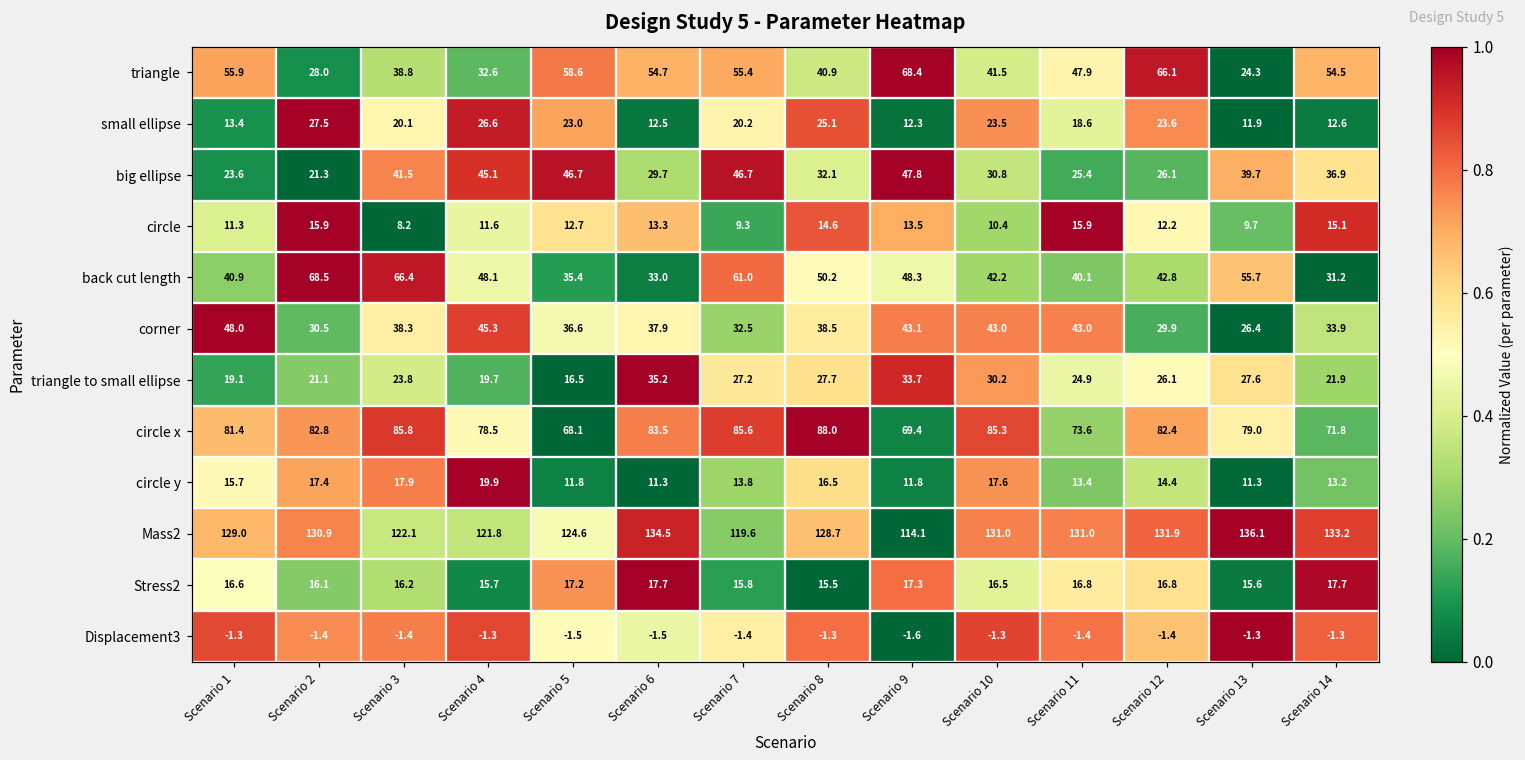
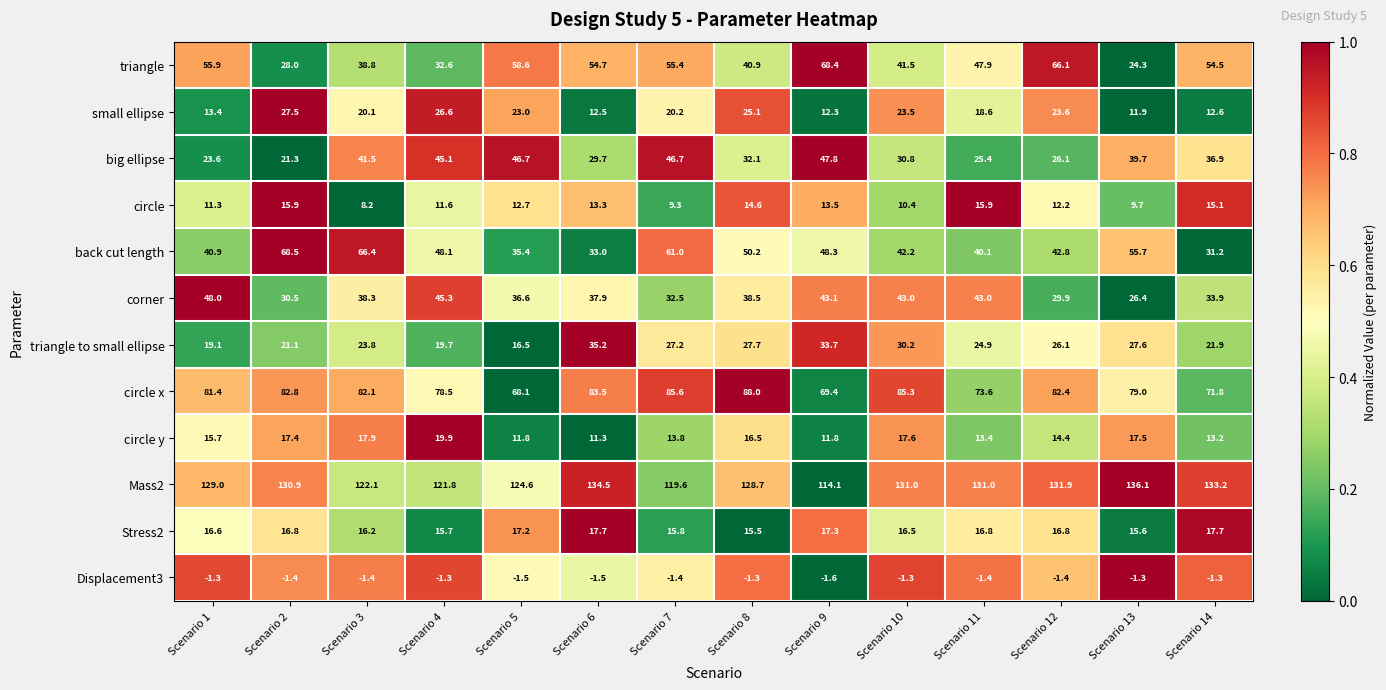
  {
    "triangle": {
      "Scenario 1": 55.9,
      "Scenario 2": 28.0,
      "Scenario 3": 38.8,
      "Scenario 4": 32.6,
      "Scenario 5": 58.6,
      "Scenario 6": 54.7,
      "Scenario 7": 55.4,
      "Scenario 8": 40.9,
      "Scenario 9": 68.4,
      "Scenario 10": 41.5,
      "Scenario 11": 47.9,
      "Scenario 12": 66.1,
      "Scenario 13": 24.3,
      "Scenario 14": 54.5
    },
    "small ellipse": {
      "Scenario 1": 13.4,
      "Scenario 2": 27.5,
      "Scenario 3": 20.1,
      "Scenario 4": 26.6,
      "Scenario 5": 23.0,
      "Scenario 6": 12.5,
      "Scenario 7": 20.2,
      "Scenario 8": 25.1,
      "Scenario 9": 12.3,
      "Scenario 10": 23.5,
      "Scenario 11": 18.6,
      "Scenario 12": 23.6,
      "Scenario 13": 11.9,
      "Scenario 14": 12.6
    },
    "big ellipse": {
      "Scenario 1": 23.6,
      "Scenario 2": 21.3,
      "Scenario 3": 41.5,
      "Scenario 4": 45.1,
      "Scenario 5": 46.7,
      "Scenario 6": 29.7,
      "Scenario 7": 46.7,
      "Scenario 8": 32.1,
      "Scenario 9": 47.8,
      "Scenario 10": 30.8,
      "Scenario 11": 25.4,
      "Scenario 12": 26.1,
      "Scenario 13": 39.7,
      "Scenario 14": 36.9
    },
    "circle": {
      "Scenario 1": 11.3,
      "Scenario 2": 15.9,
      "Scenario 3": 8.2,
      "Scenario 4": 11.6,
      "Scenario 5": 12.7,
      "Scenario 6": 13.3,
      "Scenario 7": 9.3,
      "Scenario 8": 14.6,
      "Scenario 9": 13.5,
      "Scenario 10": 10.4,
      "Scenario 11": 15.9,
      "Scenario 12": 12.2,
      "Scenario 13": 9.7,
      "Scenario 14": 15.1
    },
    "back cut length": {
      "Scenario 1": 40.9,
      "Scenario 2": 68.5,
      "Scenario 3": 66.4,
      "Scenario 4": 48.1,
      "Scenario 5": 35.4,
      "Scenario 6": 33.0,
      "Scenario 7": 61.0,
      "Scenario 8": 50.2,
      "Scenario 9": 48.3,
      "Scenario 10": 42.2,
      "Scenario 11": 40.1,
      "Scenario 12": 42.8,
      "Scenario 13": 55.7,
      "Scenario 14": 31.2
    },
    "corner": {
      "Scenario 1": 48.0,
      "Scenario 2": 30.5,
      "Scenario 3": 38.3,
      "Scenario 4": 45.3,
      "Scenario 5": 36.6,
      "Scenario 6": 37.9,
      "Scenario 7": 32.5,
      "Scenario 8": 38.5,
      "Scenario 9": 43.1,
      "Scenario 10": 43.0,
      "Scenario 11": 43.0,
      "Scenario 12": 29.9,
      "Scenario 13": 26.4,
      "Scenario 14": 33.9
    },
    "triangle to small ellipse": {
      "Scenario 1": 19.1,
      "Scenario 2": 21.1,
      "Scenario 3": 23.8,
      "Scenario 4": 19.7,
      "Scenario 5": 16.5,
      "Scenario 6": 35.2,
      "Scenario 7": 27.2,
      "Scenario 8": 27.7,
      "Scenario 9": 33.7,
      "Scenario 10": 30.2,
      "Scenario 11": 24.9,
      "Scenario 12": 26.1,
      "Scenario 13": 27.6,
      "Scenario 14": 21.9
    },
    "circle x": {
      "Scenario 1": 81.4,
      "Scenario 2": 82.8,
-     "Scenario 3": 85.8,
+     "Scenario 3": 82.1,
      "Scenario 4": 78.5,
      "Scenario 5": 68.1,
      "Scenario 6": 83.5,
      "Scenario 7": 85.6,
      "Scenario 8": 88.0,
      "Scenario 9": 69.4,
      "Scenario 10": 85.3,
      "Scenario 11": 73.6,
      "Scenario 12": 82.4,
      "Scenario 13": 79.0,
      "Scenario 14": 71.8
    },
    "circle y": {
      "Scenario 1": 15.7,
      "Scenario 2": 17.4,
      "Scenario 3": 17.9,
      "Scenario 4": 19.9,
      "Scenario 5": 11.8,
      "Scenario 6": 11.3,
      "Scenario 7": 13.8,
      "Scenario 8": 16.5,
      "Scenario 9": 11.8,
      "Scenario 10": 17.6,
      "Scenario 11": 13.4,
      "Scenario 12": 14.4,
-     "Scenario 13": 11.3,
+     "Scenario 13": 17.5,
      "Scenario 14": 13.2
    },
    "Mass2": {
      "Scenario 1": 129.0,
      "Scenario 2": 130.9,
      "Scenario 3": 122.1,
      "Scenario 4": 121.8,
      "Scenario 5": 124.6,
      "Scenario 6": 134.5,
      "Scenario 7": 119.6,
      "Scenario 8": 128.7,
      "Scenario 9": 114.1,
      "Scenario 10": 131.0,
      "Scenario 11": 131.0,
      "Scenario 12": 131.9,
      "Scenario 13": 136.1,
      "Scenario 14": 133.2
    },
    "Stress2": {
      "Scenario 1": 16.6,
-     "Scenario 2": 16.1,
+     "Scenario 2": 16.8,
      "Scenario 3": 16.2,
      "Scenario 4": 15.7,
      "Scenario 5": 17.2,
      "Scenario 6": 17.7,
      "Scenario 7": 15.8,
      "Scenario 8": 15.5,
      "Scenario 9": 17.3,
      "Scenario 10": 16.5,
      "Scenario 11": 16.8,
      "Scenario 12": 16.8,
      "Scenario 13": 15.6,
      "Scenario 14": 17.7
    },
    "Displacement3": {
      "Scenario 1": -1.3,
      "Scenario 2": -1.4,
      "Scenario 3": -1.4,
      "Scenario 4": -1.3,
      "Scenario 5": -1.5,
      "Scenario 6": -1.5,
      "Scenario 7": -1.4,
      "Scenario 8": -1.3,
      "Scenario 9": -1.6,
      "Scenario 10": -1.3,
      "Scenario 11": -1.4,
      "Scenario 12": -1.4,
      "Scenario 13": -1.3,
      "Scenario 14": -1.3
    }
  }
